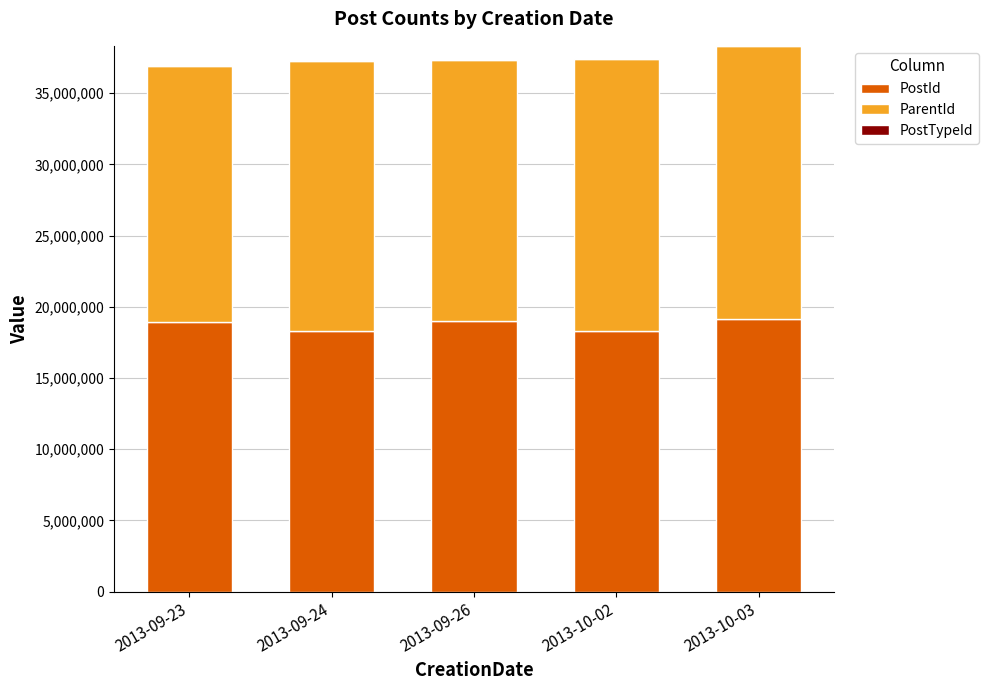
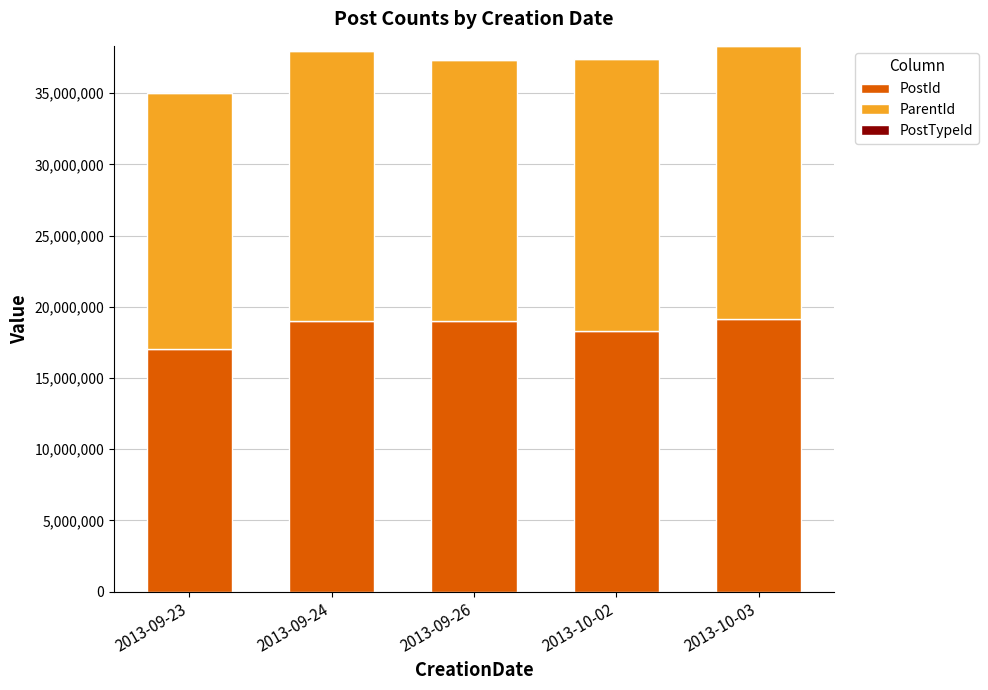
  {
    "PostId": {
-     "2013-09-23": "19,000,000",
-     "2013-09-24": "18,300,000",
+     "2013-09-23": "17,100,000",
+     "2013-09-24": "19,000,000",
      "2013-09-26": "19,000,000",
      "2013-10-02": "18,300,000",
      "2013-10-03": "19,200,000"
    },
    "PostTypeId": {
      "2013-09-23": "17,900,000",
      "2013-09-24": "19,000,000",
      "2013-09-26": "18,300,000",
      "2013-10-02": "19,100,000",
      "2013-10-03": "19,200,000"
    }
  }
